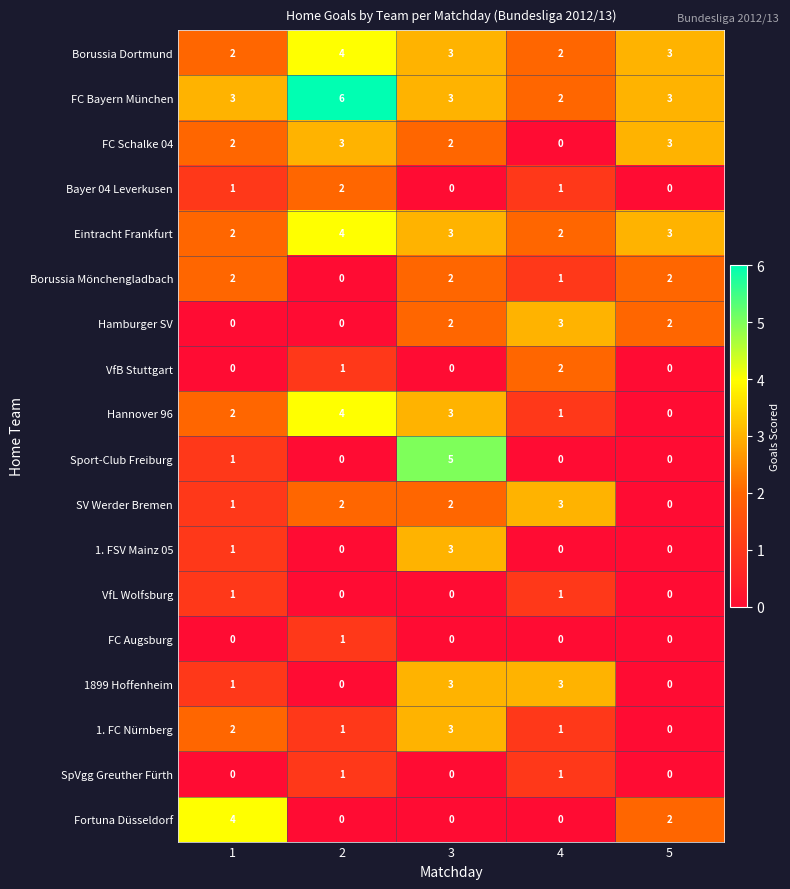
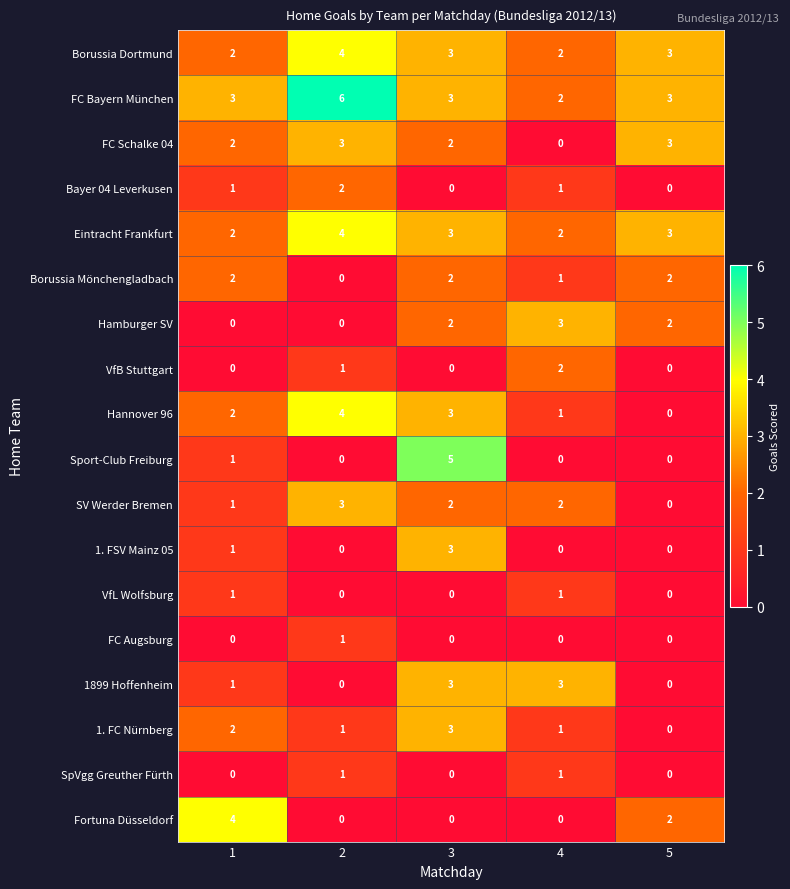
  {
    "Borussia Dortmund": {
      "1": 2,
      "2": 4,
      "3": 3,
      "4": 2,
      "5": 3
    },
    "FC Bayern München": {
      "1": 3,
      "2": 6,
      "3": 3,
      "4": 2,
      "5": 3
    },
    "FC Schalke 04": {
      "1": 2,
      "2": 3,
      "3": 2,
      "4": 0,
      "5": 3
    },
    "Bayer 04 Leverkusen": {
      "1": 1,
      "2": 2,
      "3": 0,
      "4": 1,
      "5": 0
    },
    "Eintracht Frankfurt": {
      "1": 2,
      "2": 4,
      "3": 3,
      "4": 2,
      "5": 3
    },
    "Borussia Mönchengladbach": {
      "1": 2,
      "2": 0,
      "3": 2,
      "4": 1,
      "5": 2
    },
    "Hamburger SV": {
      "1": 0,
      "2": 0,
      "3": 2,
      "4": 3,
      "5": 2
    },
    "VfB Stuttgart": {
      "1": 0,
      "2": 1,
      "3": 0,
      "4": 2,
      "5": 0
    },
    "Hannover 96": {
      "1": 2,
      "2": 4,
      "3": 3,
      "4": 1,
      "5": 0
    },
    "Sport-Club Freiburg": {
      "1": 1,
      "2": 0,
      "3": 5,
      "4": 0,
      "5": 0
    },
    "SV Werder Bremen": {
      "1": 1,
-     "2": 2,
+     "2": 3,
      "3": 2,
-     "4": 3,
+     "4": 2,
      "5": 0
    },
    "1. FSV Mainz 05": {
      "1": 1,
      "2": 0,
      "3": 3,
      "4": 0,
      "5": 0
    },
    "VfL Wolfsburg": {
      "1": 1,
      "2": 0,
      "3": 0,
      "4": 1,
      "5": 0
    },
    "FC Augsburg": {
      "1": 0,
      "2": 1,
      "3": 0,
      "4": 0,
      "5": 0
    },
    "1899 Hoffenheim": {
      "1": 1,
      "2": 0,
      "3": 3,
      "4": 3,
      "5": 0
    },
    "1. FC Nürnberg": {
      "1": 2,
      "2": 1,
      "3": 3,
      "4": 1,
      "5": 0
    },
    "SpVgg Greuther Fürth": {
      "1": 0,
      "2": 1,
      "3": 0,
      "4": 1,
      "5": 0
    },
    "Fortuna Düsseldorf": {
      "1": 4,
      "2": 0,
      "3": 0,
      "4": 0,
      "5": 2
    }
  }
